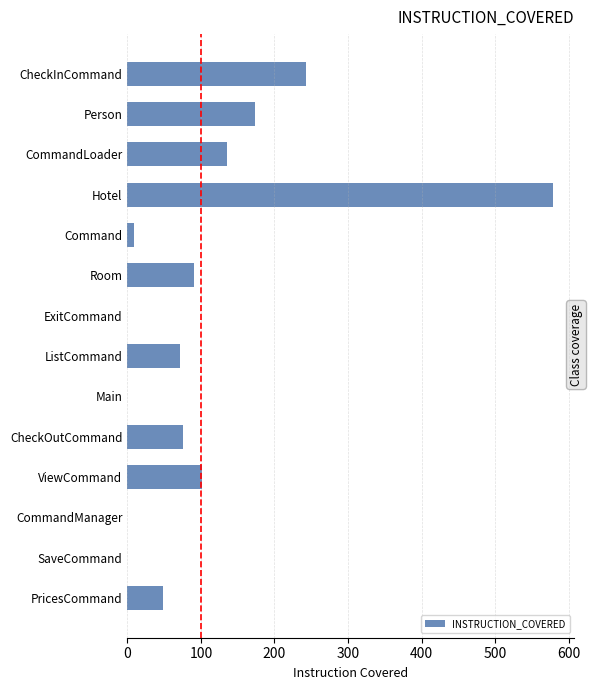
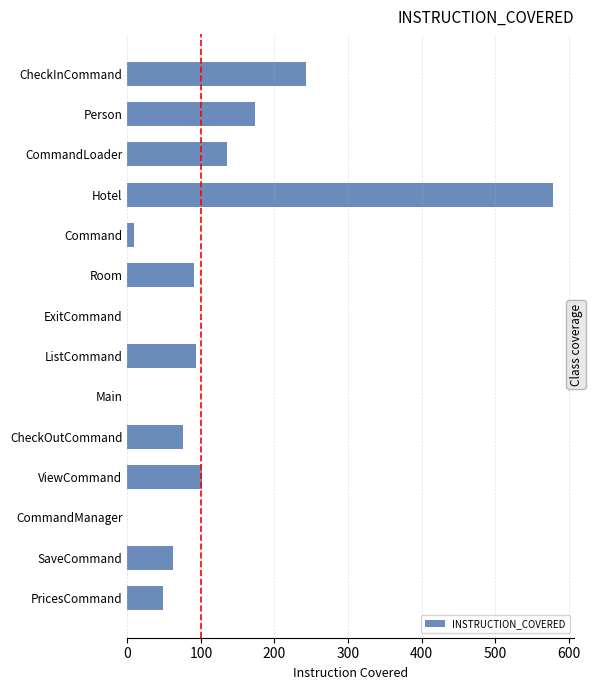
  {
    "CheckInCommand": 240,
    "Person": 170,
    "CommandLoader": 140,
    "Hotel": 580,
    "Command": 10,
    "Room": 90,
    "ExitCommand": 0,
-   "ListCommand": 70,
+   "ListCommand": 90,
    "Main": 0,
    "CheckOutCommand": 80,
    "ViewCommand": 100,
    "CommandManager": 0,
-   "SaveCommand": 0,
+   "SaveCommand": 60,
    "PricesCommand": 50
  }
